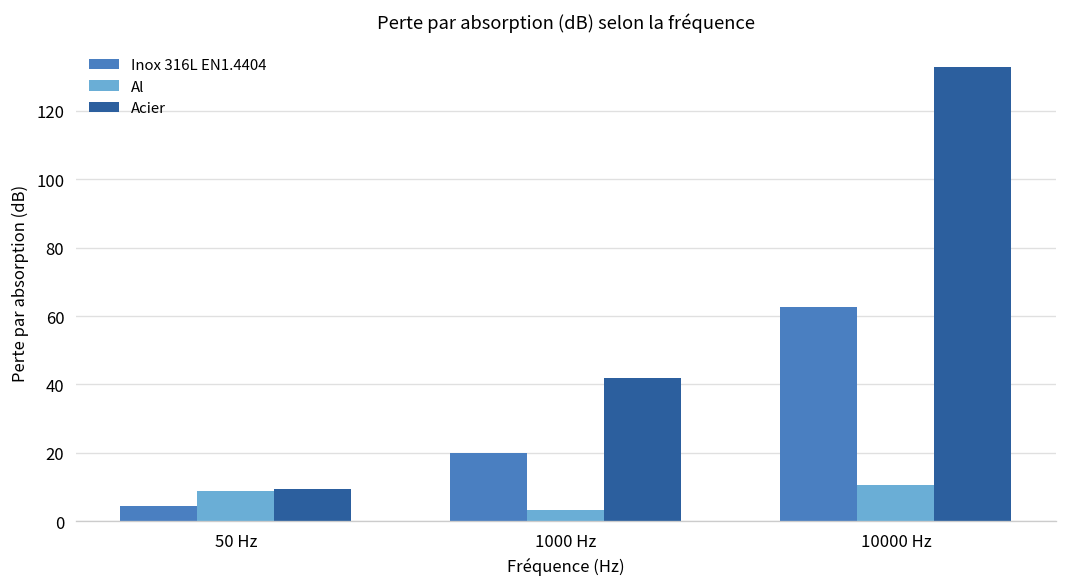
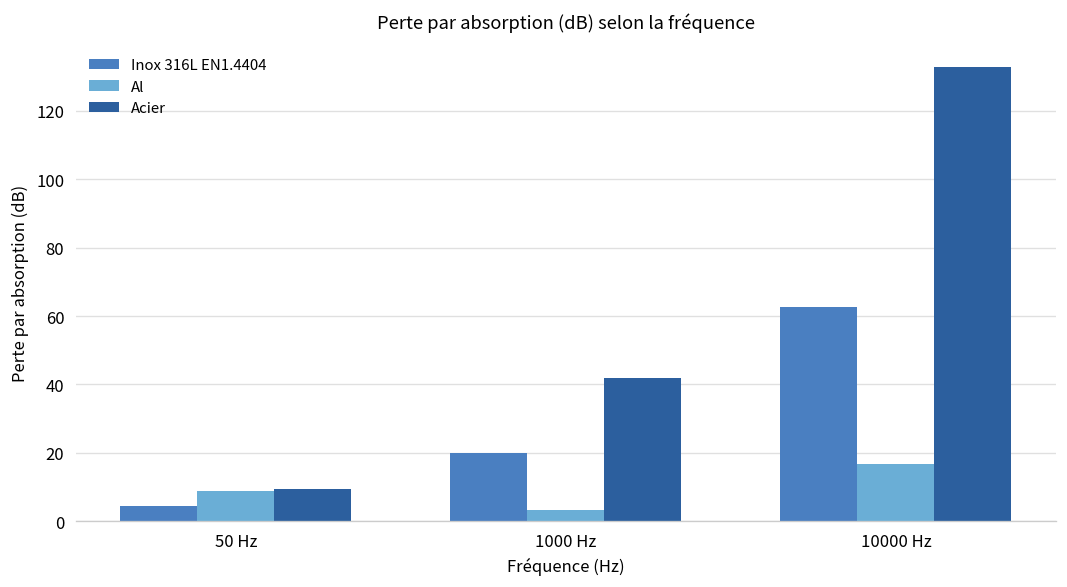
  {
    "Al": {
      "50 Hz": 9,
      "1000 Hz": 3,
-     "10000 Hz": 11
+     "10000 Hz": 17
    }
  }
